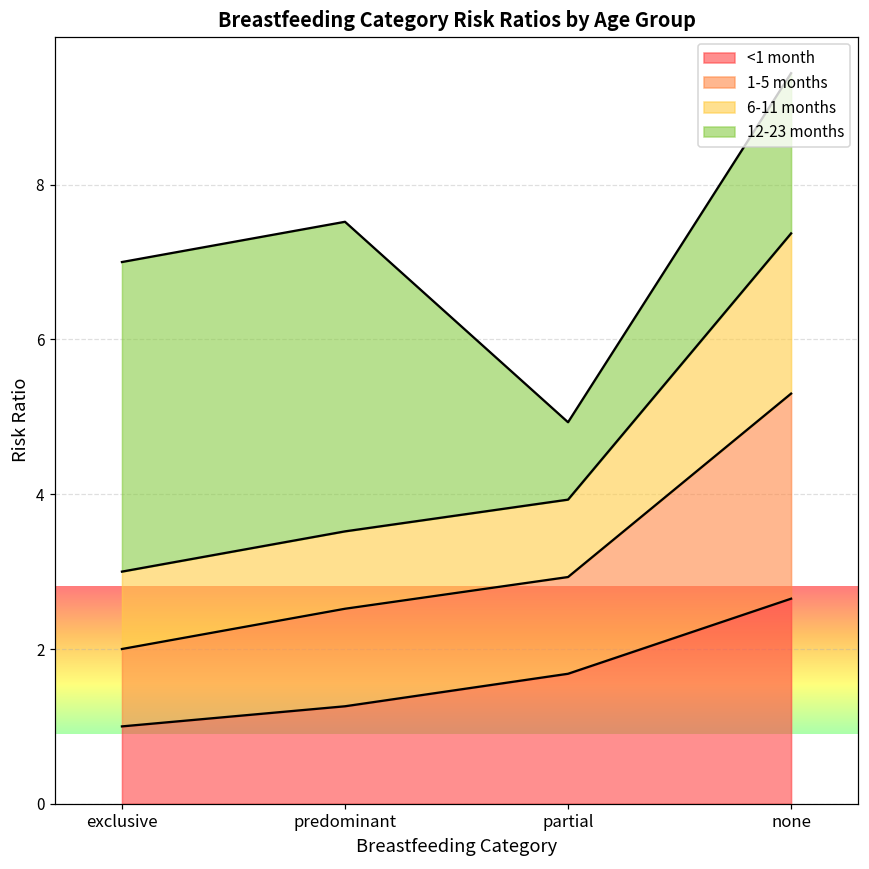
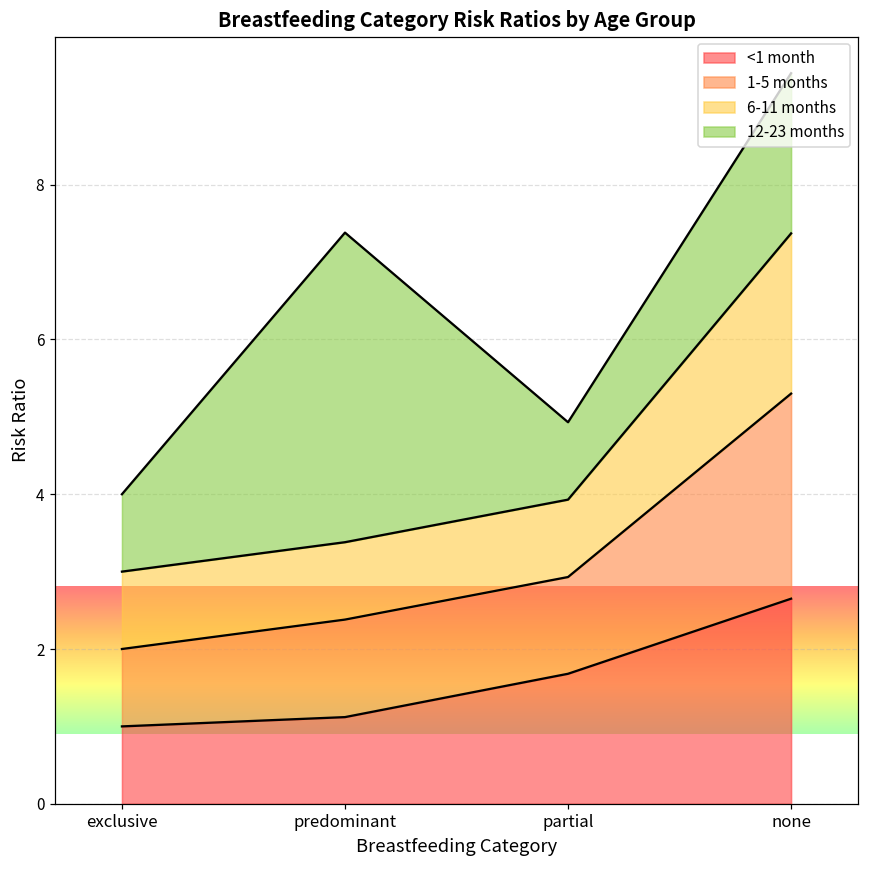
  {
    "<1 month": {
      "exclusive": 1.0,
-     "predominant": 1.3,
+     "predominant": 1.1,
      "partial": 1.7,
      "none": 2.7
    },
    "1-5 months": {
      "exclusive": 1.0,
      "predominant": 1.3,
      "partial": 1.2,
      "none": 2.7
    },
    "6-11 months": {
      "exclusive": 1.0,
      "predominant": 1.0,
      "partial": 1.0,
      "none": 2.1
    },
    "12-23 months": {
-     "exclusive": 4,
+     "exclusive": 1,
      "predominant": 4,
      "partial": 1
    }
  }
